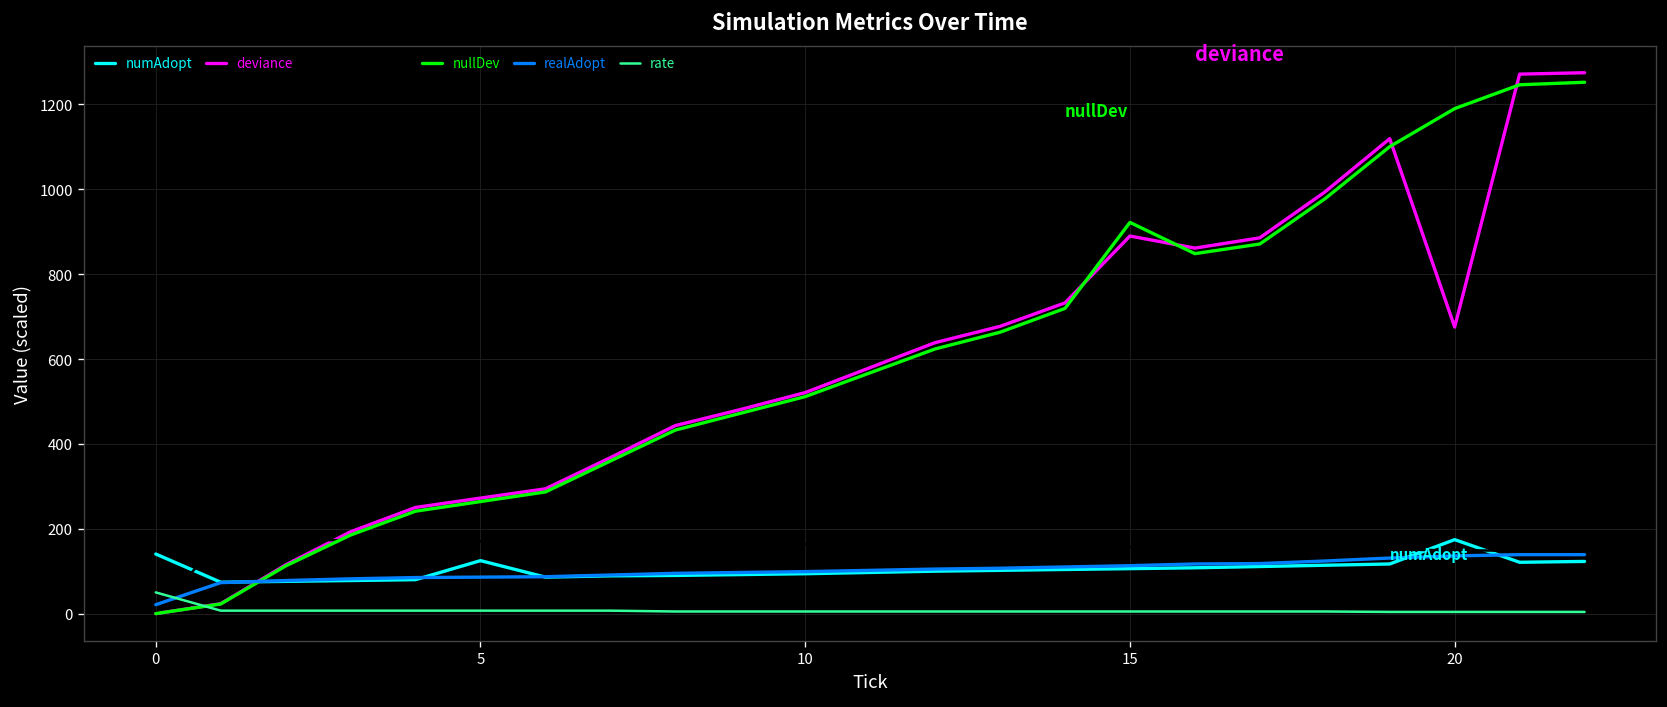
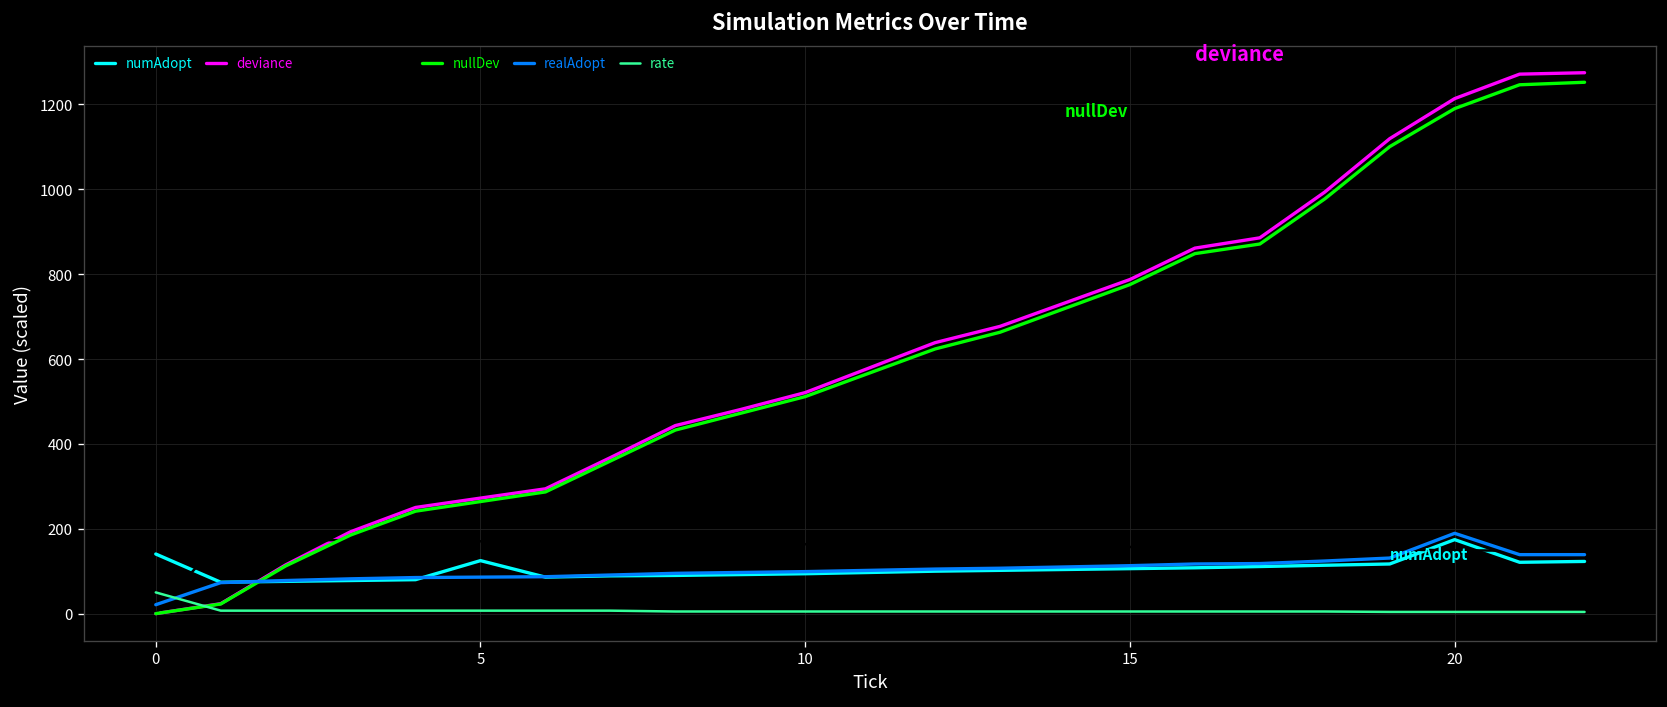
  {
    "numAdopt": {
      "0": 140,
      "5": 120,
      "20": 170
    },
    "deviance": {
      "5": 270,
      "10": 520,
-     "15": 890,
-     "20": 680
+     "15": 790,
+     "20": 1210
    },
    "nullDev": {
      "5": 260,
      "10": 510,
-     "15": 920,
+     "15": 780,
      "20": 1190
    },
    "realAdopt": {
      "0": 20,
      "5": 90,
-     "20": 140
+     "20": 190
    },
    "rate": {
      "0": 50,
      "5": 10,
      "10": 10,
      "15": 10,
      "20": 0
    }
  }
